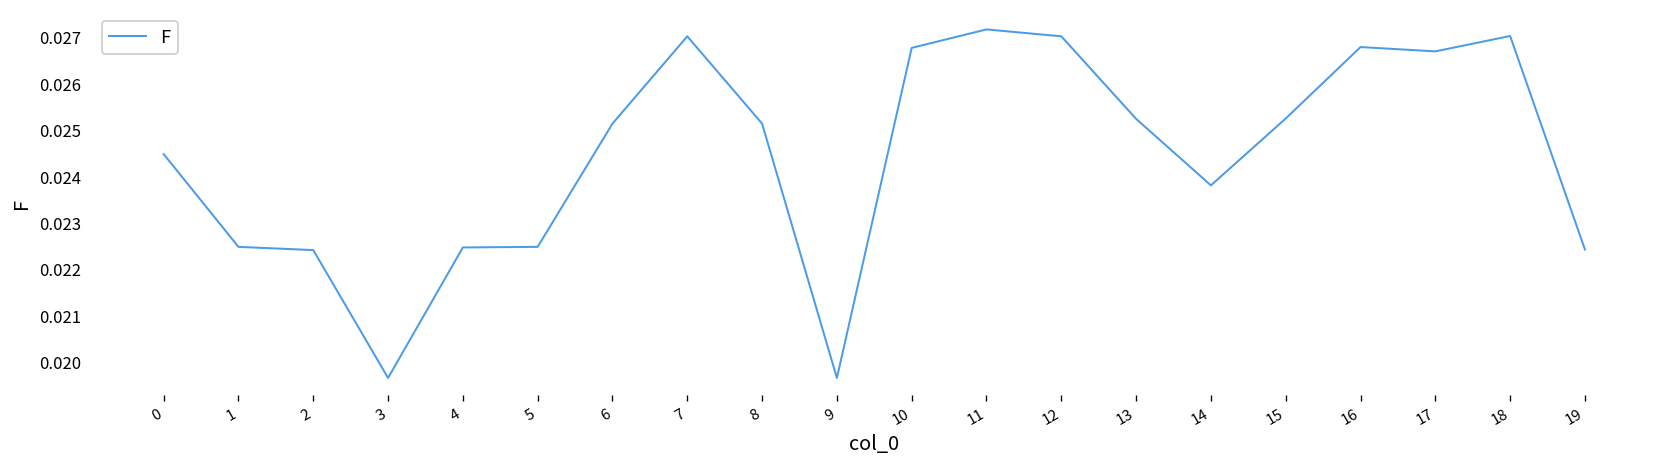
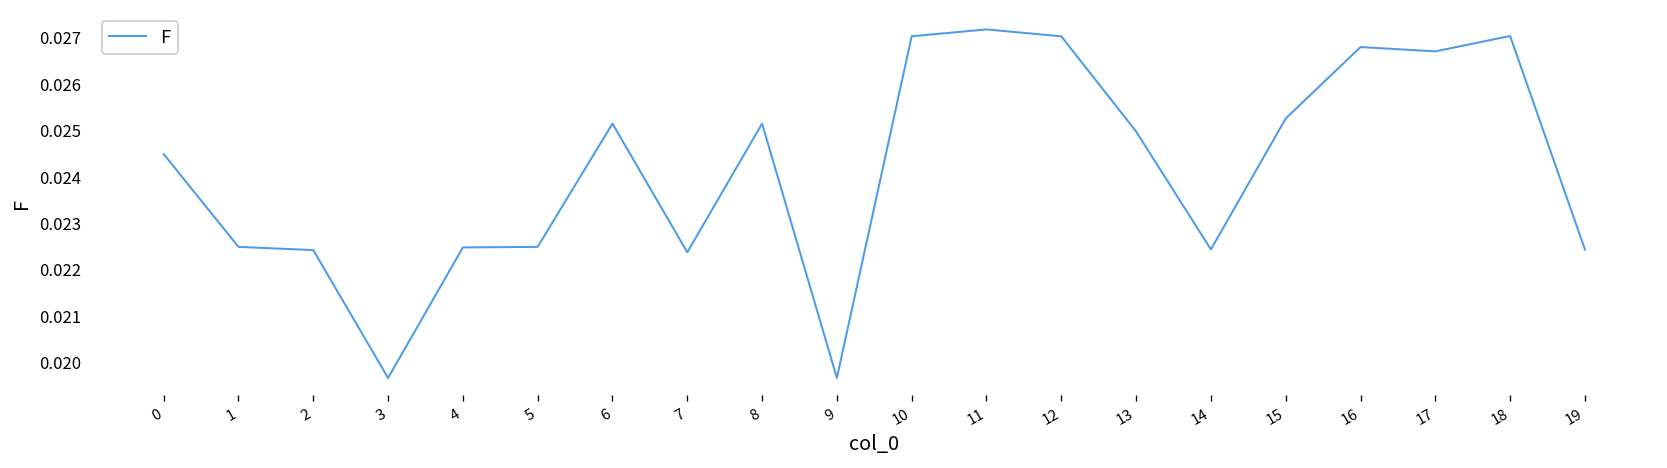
  {
    "0": 0.0245,
    "1": 0.0225,
    "2": 0.0224,
    "3": 0.0197,
    "4": 0.0225,
    "5": 0.0225,
    "6": 0.0252,
-   "7": 0.0270,
+   "7": 0.0224,
    "8": 0.0252,
    "9": 0.0197,
-   "10": 0.0268,
+   "10": 0.0270,
    "11": 0.0272,
    "12": 0.0270,
-   "13": 0.0253,
-   "14": 0.0238,
+   "13": 0.0250,
+   "14": 0.0224,
    "15": 0.0253,
    "16": 0.0268,
    "17": 0.0267,
    "18": 0.0270,
    "19": 0.0224
  }
